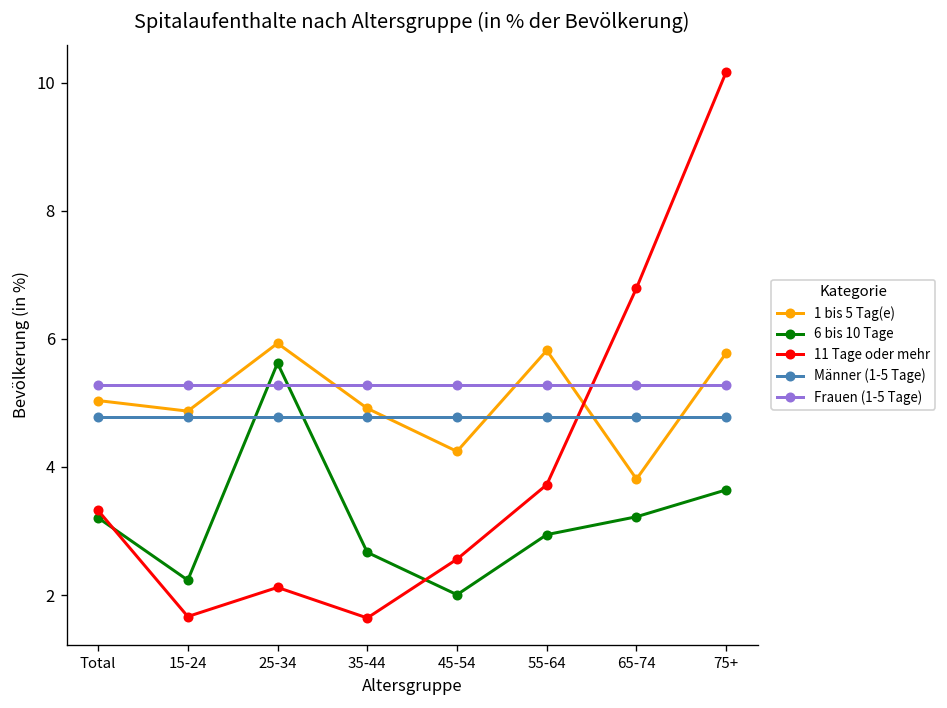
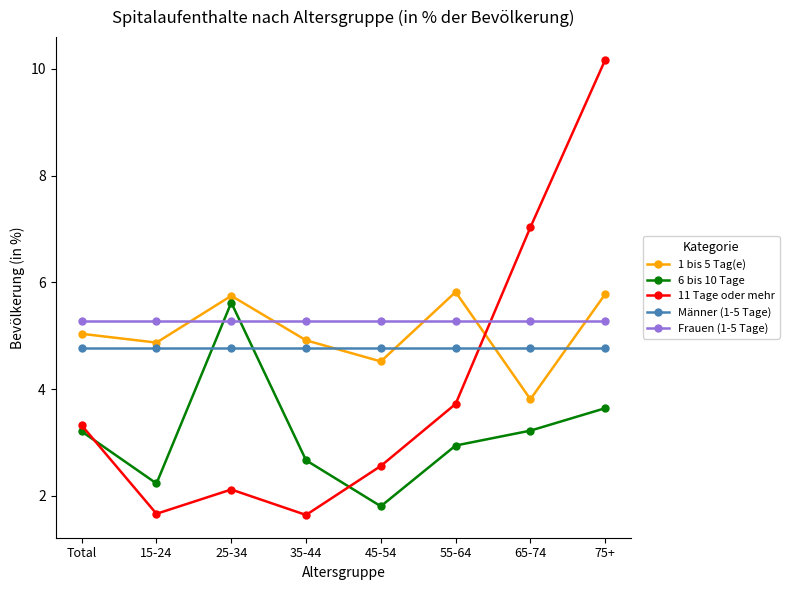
  {
    "1 bis 5 Tag(e)": {
      "Total": 5.0,
      "15-24": 4.9,
-     "25-34": 5.9,
+     "25-34": 5.7,
      "35-44": 4.9,
-     "45-54": 4.2,
+     "45-54": 4.5,
      "55-64": 5.8,
      "65-74": 3.8,
      "75+": 5.8
    },
    "6 bis 10 Tage": {
      "Total": 3.2,
      "15-24": 2.2,
      "25-34": 5.6,
      "35-44": 2.7,
-     "45-54": 2.0,
+     "45-54": 1.8,
      "55-64": 2.9,
      "65-74": 3.2,
      "75+": 3.6
    },
    "11 Tage oder mehr": {
      "Total": 3.3,
      "15-24": 1.7,
      "25-34": 2.1,
      "35-44": 1.6,
      "45-54": 2.6,
      "55-64": 3.7,
-     "65-74": 6.8,
+     "65-74": 7.0,
      "75+": 10.2
    },
    "Männer (1-5 Tage)": {
      "Total": 4.8,
      "15-24": 4.8,
      "25-34": 4.8,
      "35-44": 4.8,
      "45-54": 4.8,
      "55-64": 4.8,
      "65-74": 4.8,
      "75+": 4.8
    },
    "Frauen (1-5 Tage)": {
      "Total": 5.3,
      "15-24": 5.3,
      "25-34": 5.3,
      "35-44": 5.3,
      "45-54": 5.3,
      "55-64": 5.3,
      "65-74": 5.3,
      "75+": 5.3
    }
  }
